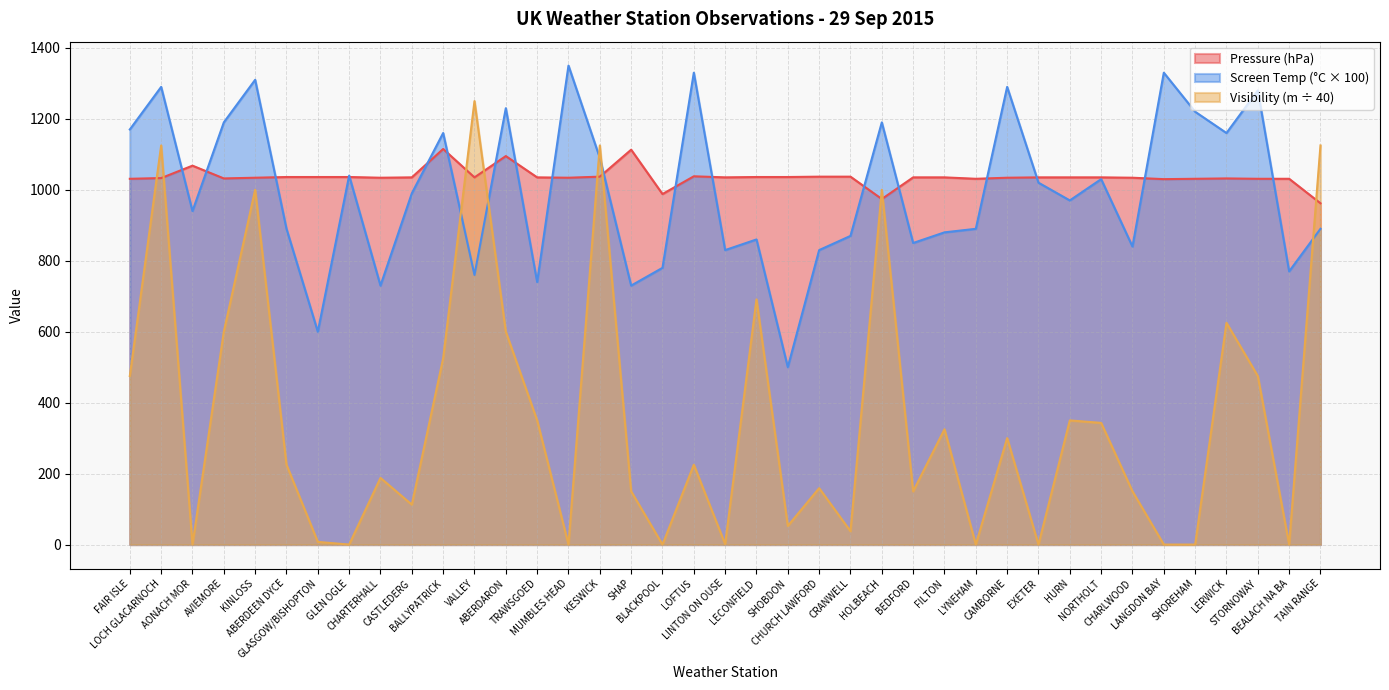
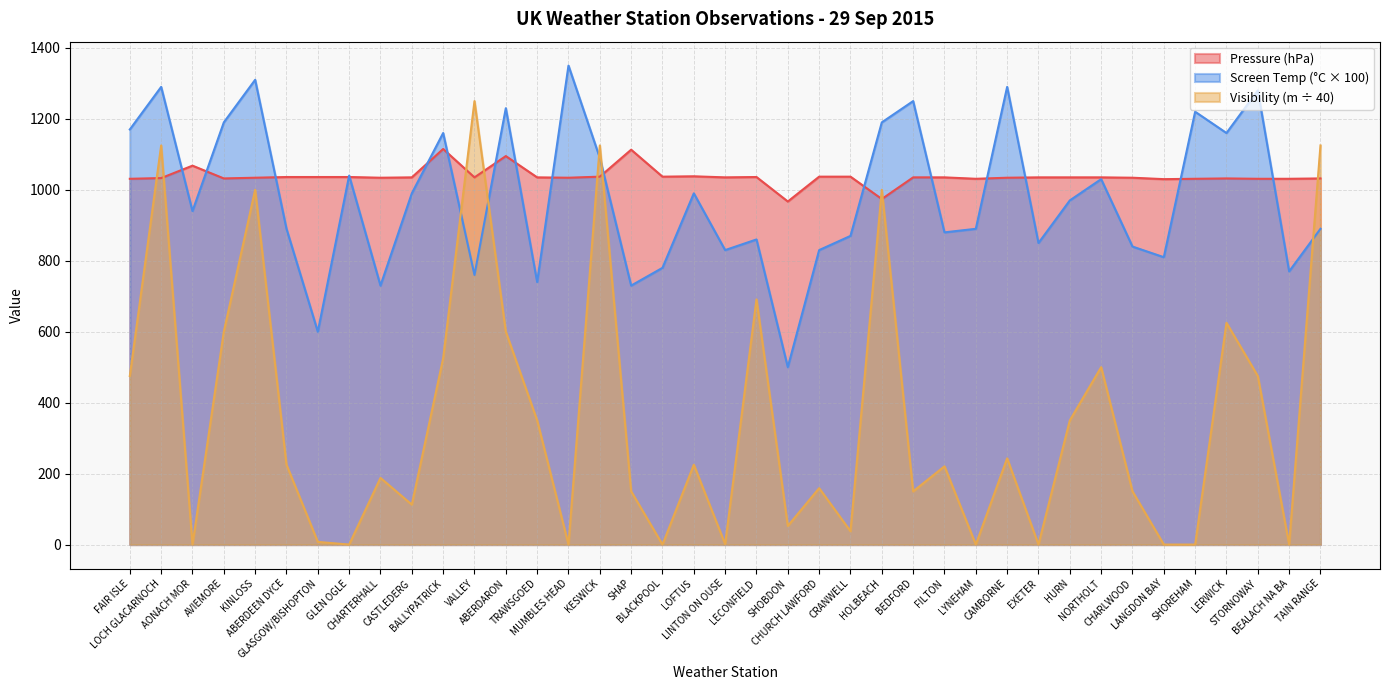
  {
    "Pressure (hPa)": {
      "FAIR ISLE": 1030,
      "LOCH GLACARNOCH": 1030,
      "AONACH MOR": 1070,
      "AVIEMORE": 1030,
      "KINLOSS": 1030,
      "ABERDEEN DYCE": 1040,
      "GLASGOW/BISHOPTON": 1040,
      "CHARTERHALL": 1030,
      "CASTLEDERG": 1040,
      "BALLYPATRICK": 1120,
      "VALLEY": 1040,
      "ABERDARON": 1100,
      "TRAWSGOED": 1040,
      "MUMBLES HEAD": 1030,
      "KESWICK": 1040,
      "SHAP": 1110,
-     "BLACKPOOL": 990,
+     "BLACKPOOL": 1040,
      "LOFTUS": 1040,
      "LINTON ON OUSE": 1040,
      "LECONFIELD": 1040,
-     "SHOBDON": 1040,
+     "SHOBDON": 970,
      "CHURCH LAWFORD": 1040,
      "CRANWELL": 1040,
      "HOLBEACH": 970,
      "BEDFORD": 1040,
      "FILTON": 1040,
      "LYNEHAM": 1030,
      "CAMBORNE": 1030,
      "EXETER": 1040,
      "HURN": 1040,
      "CHARLWOOD": 1030,
      "LANGDON BAY": 1030,
      "SHOREHAM": 1030,
      "LERWICK": 1030,
      "STORNOWAY": 1030,
      "BEALACH NA BA": 1030,
-     "TAIN RANGE": 960
+     "TAIN RANGE": 1030
    },
    "Screen Temp (°C × 100)": {
      "FAIR ISLE": 1170,
      "LOCH GLACARNOCH": 1290,
      "AONACH MOR": 940,
      "AVIEMORE": 1190,
      "KINLOSS": 1310,
      "ABERDEEN DYCE": 890,
      "GLASGOW/BISHOPTON": 600,
      "CHARTERHALL": 730,
      "CASTLEDERG": 990,
      "BALLYPATRICK": 1160,
      "VALLEY": 760,
      "ABERDARON": 1230,
      "TRAWSGOED": 740,
      "MUMBLES HEAD": 1350,
      "KESWICK": 1090,
      "SHAP": 730,
      "BLACKPOOL": 780,
-     "LOFTUS": 1330,
+     "LOFTUS": 990,
      "LINTON ON OUSE": 830,
      "LECONFIELD": 860,
      "SHOBDON": 500,
      "CHURCH LAWFORD": 830,
      "CRANWELL": 870,
      "HOLBEACH": 1190,
-     "BEDFORD": 850,
+     "BEDFORD": 1250,
      "FILTON": 880,
      "LYNEHAM": 890,
      "CAMBORNE": 1290,
-     "EXETER": 1020,
+     "EXETER": 850,
      "HURN": 970,
      "CHARLWOOD": 840,
-     "LANGDON BAY": 1330,
+     "LANGDON BAY": 810,
      "SHOREHAM": 1220,
      "LERWICK": 1160,
      "BEALACH NA BA": 770,
      "TAIN RANGE": 890
    },
    "Visibility (m ÷ 40)": {
      "FAIR ISLE": 480,
      "LOCH GLACARNOCH": 1130,
      "AONACH MOR": 0,
      "AVIEMORE": 600,
      "KINLOSS": 1000,
      "ABERDEEN DYCE": 230,
      "GLASGOW/BISHOPTON": 10,
      "GLEN OGLE": 0,
      "CHARTERHALL": 190,
      "CASTLEDERG": 110,
      "BALLYPATRICK": 530,
      "VALLEY": 1250,
      "ABERDARON": 600,
      "TRAWSGOED": 350,
      "MUMBLES HEAD": 0,
      "KESWICK": 1130,
      "SHAP": 150,
      "BLACKPOOL": 0,
      "LOFTUS": 230,
      "LINTON ON OUSE": 0,
      "LECONFIELD": 690,
      "SHOBDON": 50,
      "CHURCH LAWFORD": 160,
      "CRANWELL": 40,
      "HOLBEACH": 1000,
      "BEDFORD": 150,
-     "FILTON": 330,
+     "FILTON": 220,
      "LYNEHAM": 0,
-     "CAMBORNE": 300,
+     "CAMBORNE": 240,
      "EXETER": 0,
      "HURN": 350,
-     "NORTHOLT": 340,
+     "NORTHOLT": 500,
      "CHARLWOOD": 150,
      "LANGDON BAY": 0,
      "SHOREHAM": 0,
      "LERWICK": 630,
      "STORNOWAY": 480,
      "BEALACH NA BA": 0,
      "TAIN RANGE": 1130
    }
  }
